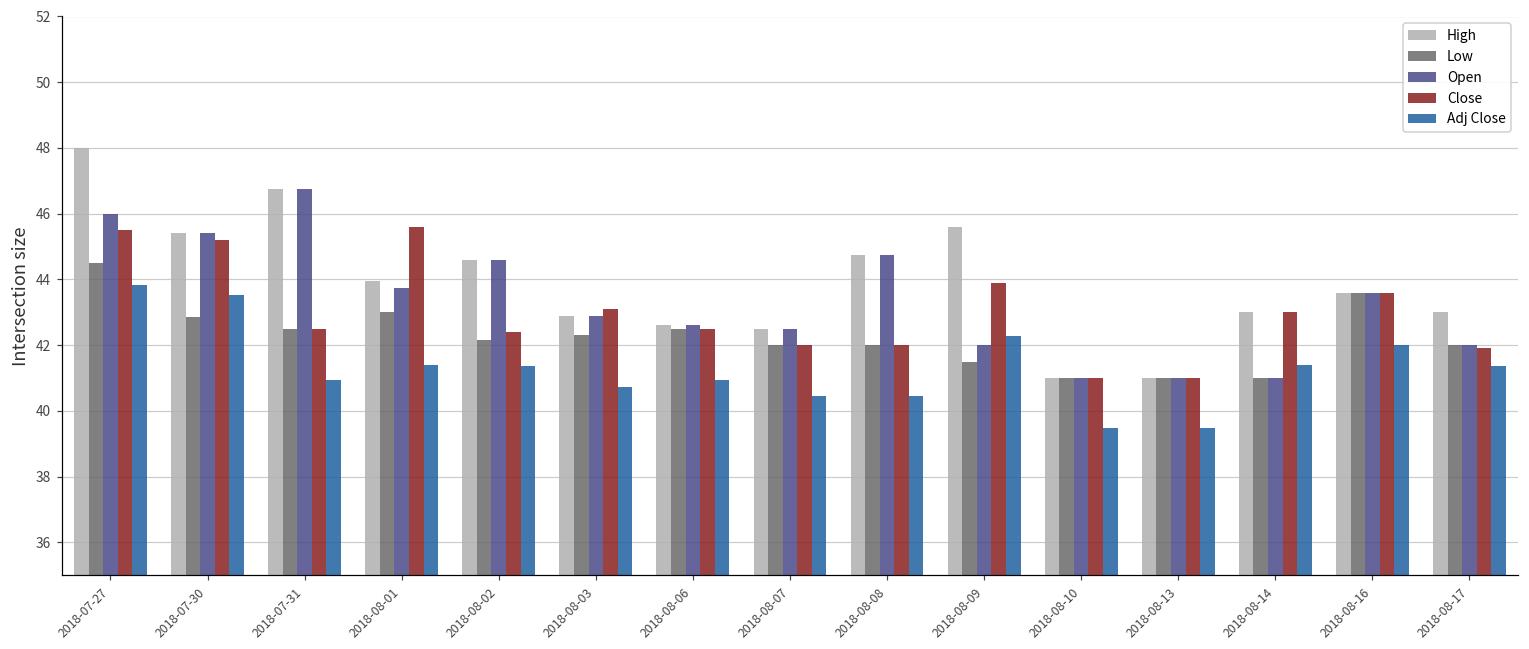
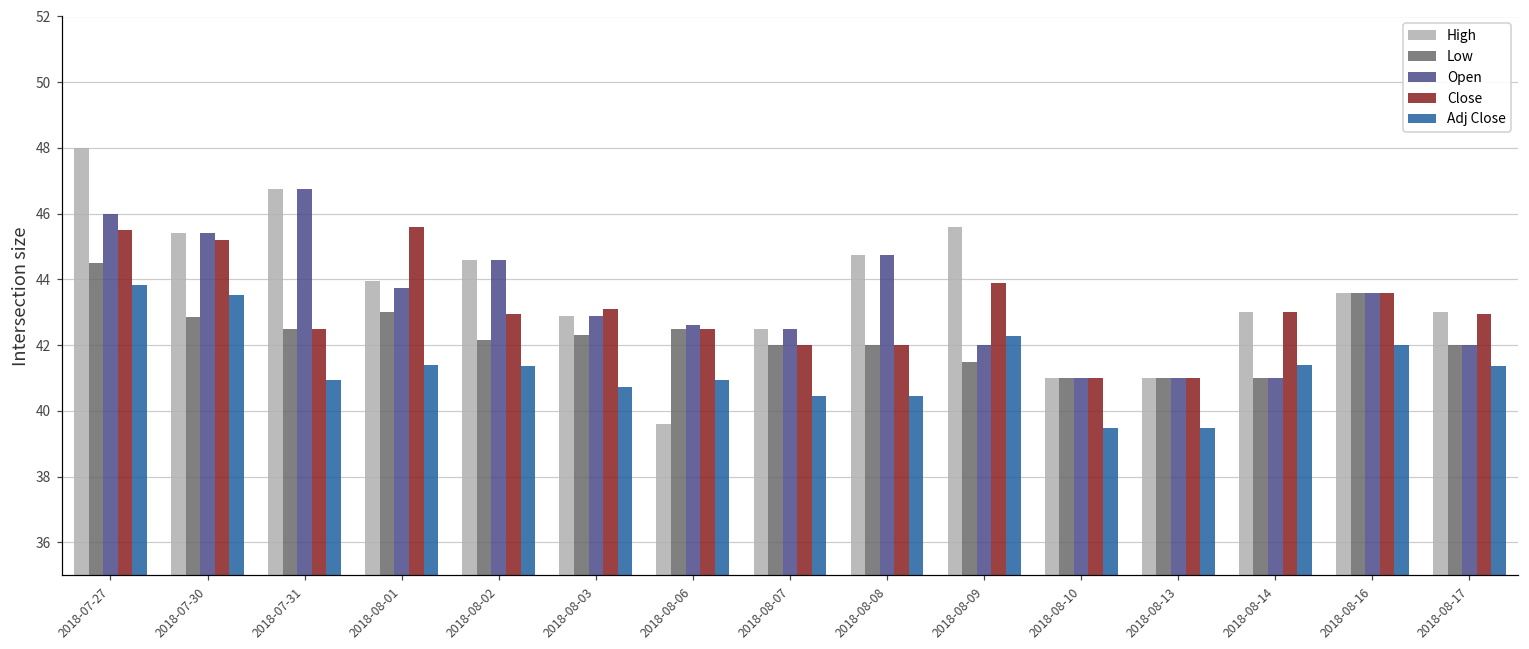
  {
    "High": {
      "2018-07-27": 48.0,
      "2018-07-30": 45.4,
      "2018-07-31": 46.8,
      "2018-08-01": 44.0,
      "2018-08-02": 44.6,
      "2018-08-03": 42.9,
-     "2018-08-06": 42.6,
+     "2018-08-06": 39.6,
      "2018-08-07": 42.5,
      "2018-08-08": 44.8,
      "2018-08-09": 45.6,
      "2018-08-10": 41.0,
      "2018-08-13": 41.0,
      "2018-08-14": 43.0,
      "2018-08-16": 43.6,
      "2018-08-17": 43.0
    },
    "Close": {
      "2018-07-27": 45.5,
      "2018-07-30": 45.2,
      "2018-07-31": 42.5,
      "2018-08-01": 45.6,
-     "2018-08-02": 42.4,
+     "2018-08-02": 43.0,
      "2018-08-03": 43.1,
      "2018-08-06": 42.5,
      "2018-08-07": 42.0,
      "2018-08-08": 42.0,
      "2018-08-09": 43.9,
      "2018-08-10": 41.0,
      "2018-08-13": 41.0,
      "2018-08-14": 43.0,
      "2018-08-16": 43.6,
-     "2018-08-17": 41.9
+     "2018-08-17": 43.0
    }
  }
